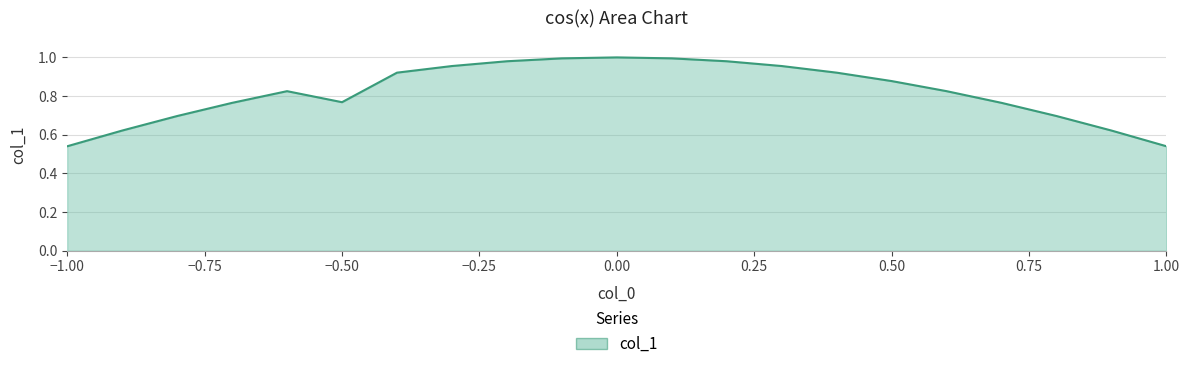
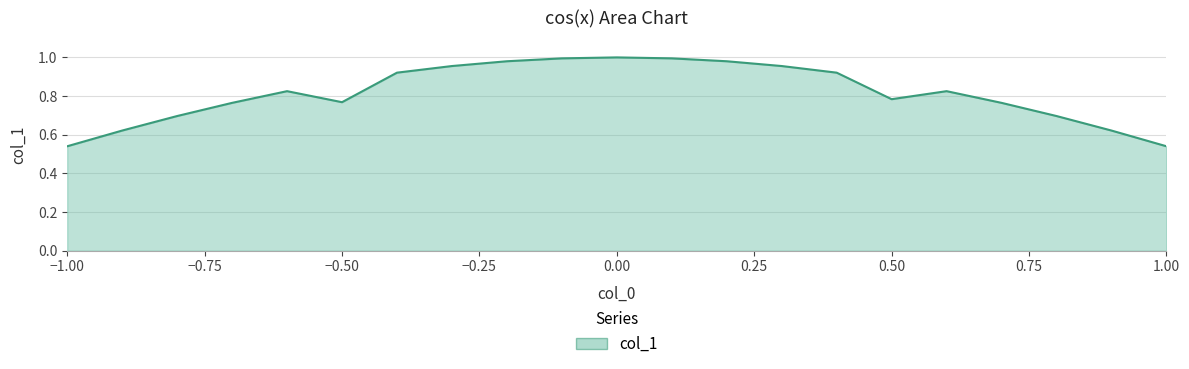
  {
    "−1.00": 0.54,
    "−0.50": 0.77,
    "0.00": 1.00,
-   "0.50": 0.88,
+   "0.50": 0.78,
    "1.00": 0.54
  }
